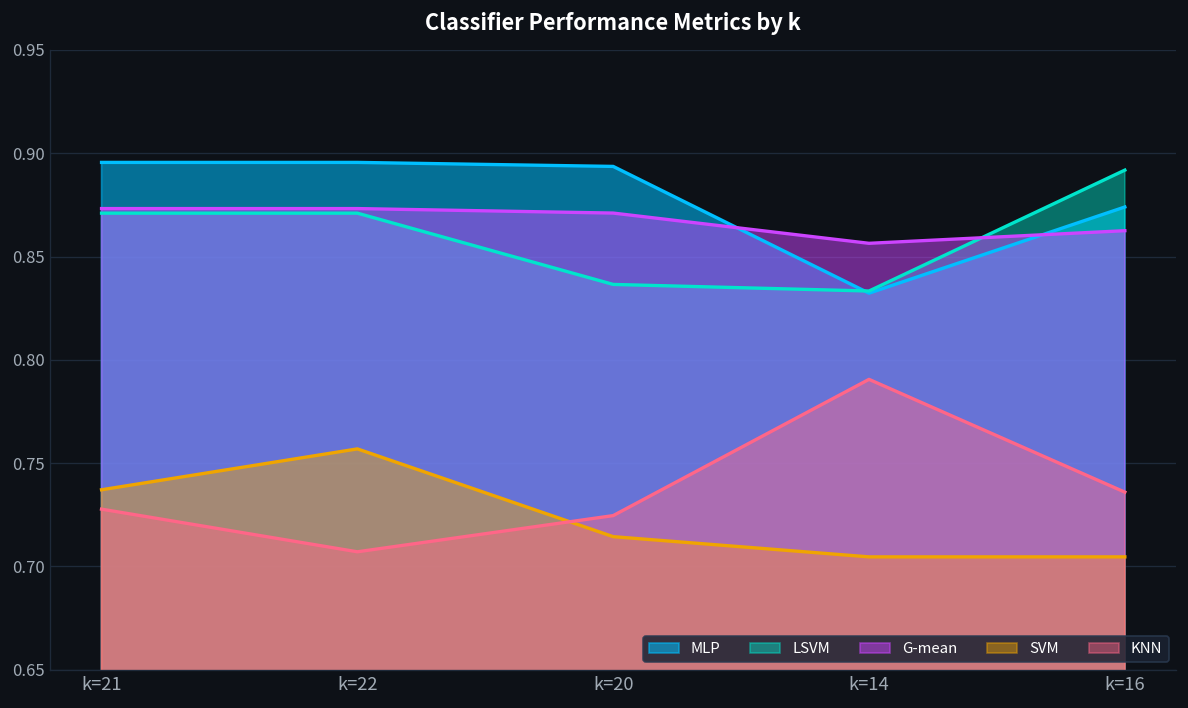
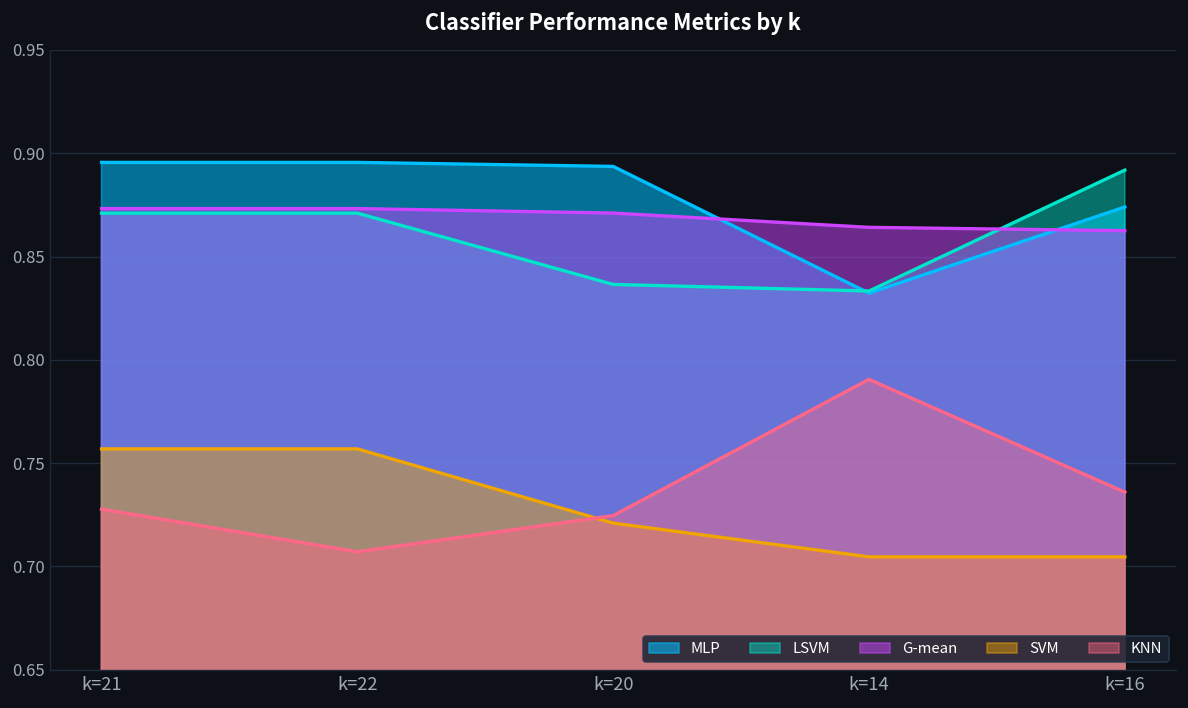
  {
    "MLP": {
      "k=21": 0.896,
      "k=22": 0.896,
      "k=20": 0.894,
      "k=16": 0.874
    },
    "LSVM": {
      "k=21": 0.871,
      "k=22": 0.871,
      "k=20": 0.837,
      "k=16": 0.892
    },
    "G-mean": {
      "k=21": 0.873,
      "k=22": 0.873,
      "k=20": 0.871,
-     "k=14": 0.856,
+     "k=14": 0.864,
      "k=16": 0.863
    },
    "SVM": {
-     "k=21": 0.737,
+     "k=21": 0.757,
      "k=22": 0.757,
-     "k=20": 0.714,
+     "k=20": 0.721,
      "k=14": 0.705,
      "k=16": 0.705
    },
    "KNN": {
      "k=21": 0.728,
      "k=22": 0.707,
      "k=20": 0.725,
      "k=14": 0.791,
      "k=16": 0.736
    }
  }
